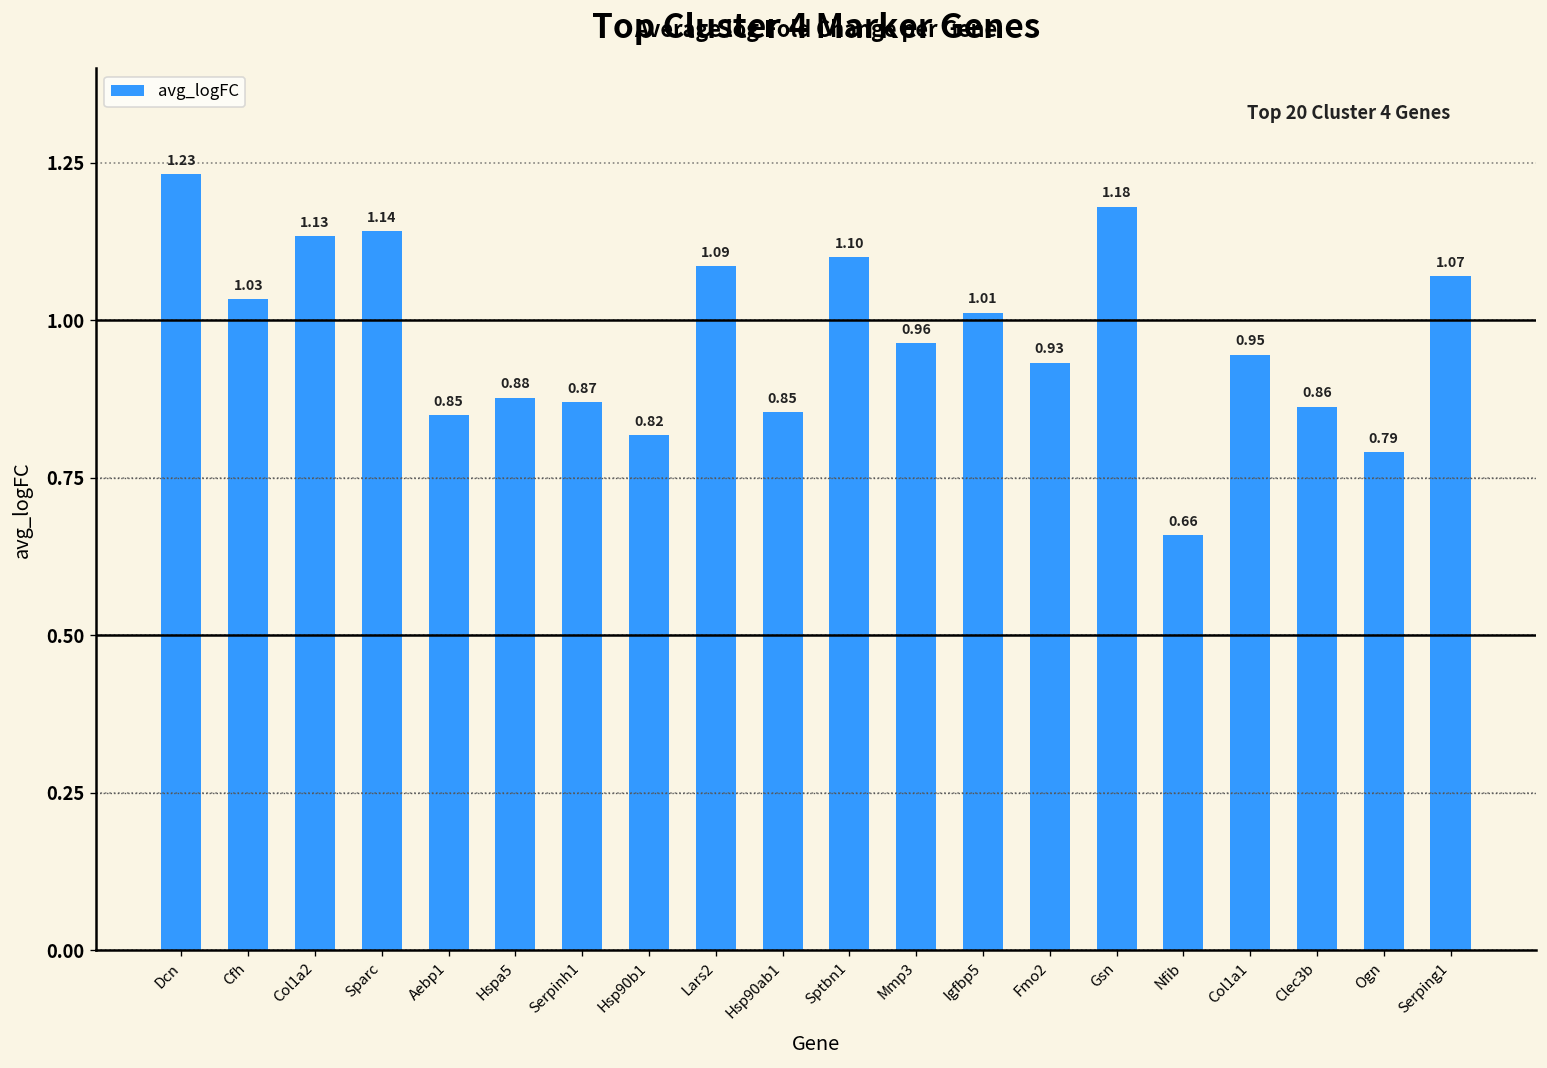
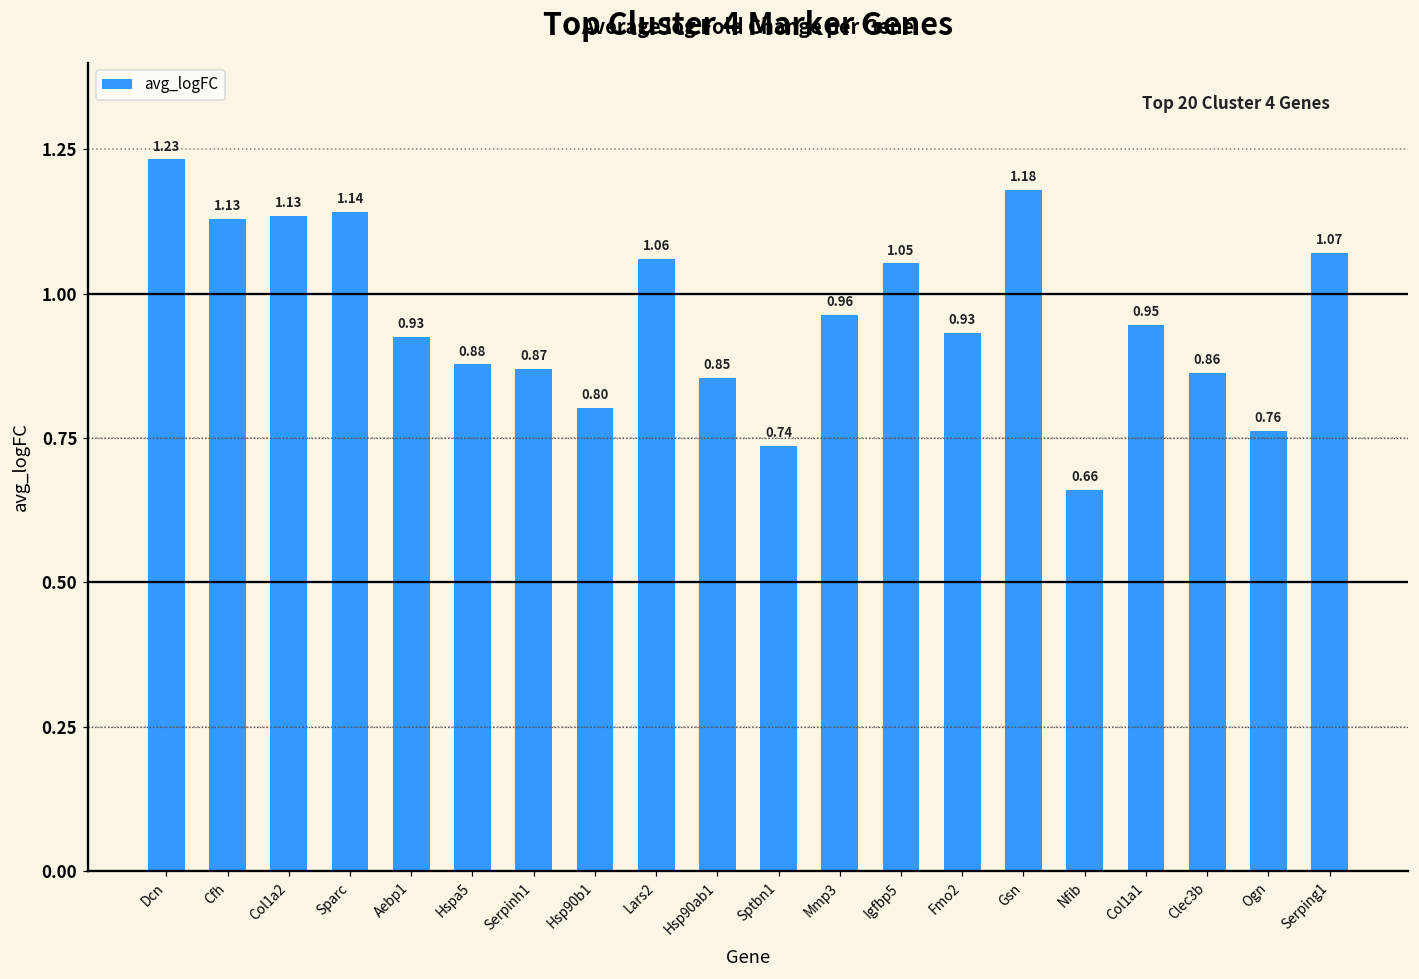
  {
    "Dcn": 1.23,
-   "Cfh": 1.03,
+   "Cfh": 1.13,
    "Col1a2": 1.13,
    "Sparc": 1.14,
-   "Aebp1": 0.85,
+   "Aebp1": 0.93,
    "Hspa5": 0.88,
    "Serpinh1": 0.87,
-   "Hsp90b1": 0.82,
-   "Lars2": 1.09,
+   "Hsp90b1": 0.80,
+   "Lars2": 1.06,
    "Hsp90ab1": 0.85,
-   "Sptbn1": 1.10,
+   "Sptbn1": 0.74,
    "Mmp3": 0.96,
-   "Igfbp5": 1.01,
+   "Igfbp5": 1.05,
    "Fmo2": 0.93,
    "Gsn": 1.18,
    "Nfib": 0.66,
    "Col1a1": 0.95,
    "Clec3b": 0.86,
-   "Ogn": 0.79,
+   "Ogn": 0.76,
    "Serping1": 1.07
  }
